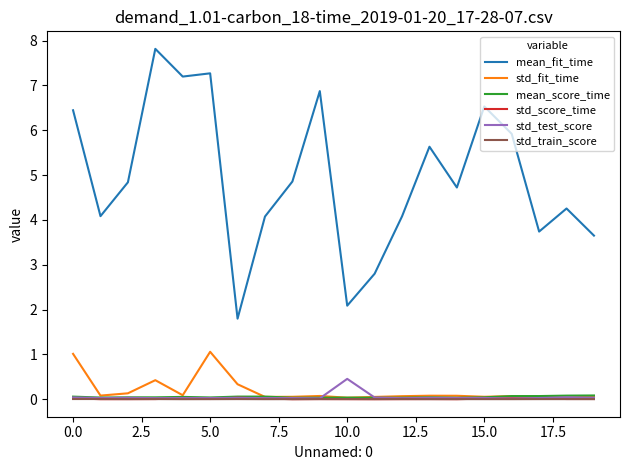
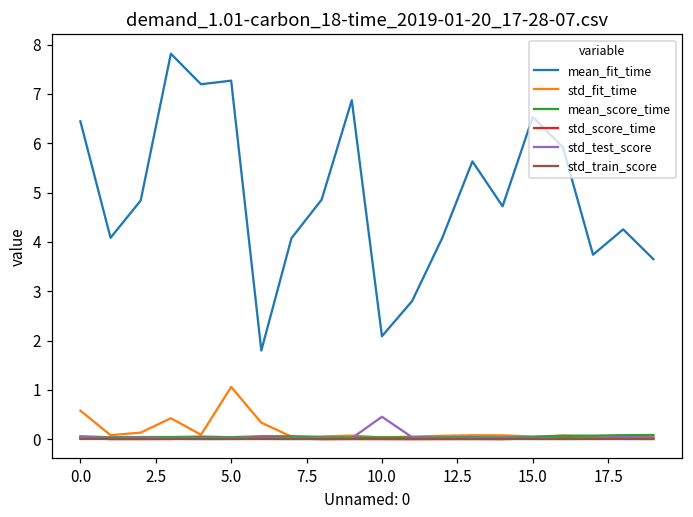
  {
    "mean_fit_time": {
      "0.0": 6.4,
      "5.0": 7.3,
      "10.0": 2.1
    },
    "std_fit_time": {
-     "0.0": 1.0,
+     "0.0": 0.6,
      "5.0": 1.1
    },
    "std_test_score": {
      "10.0": 0.5
    }
  }
